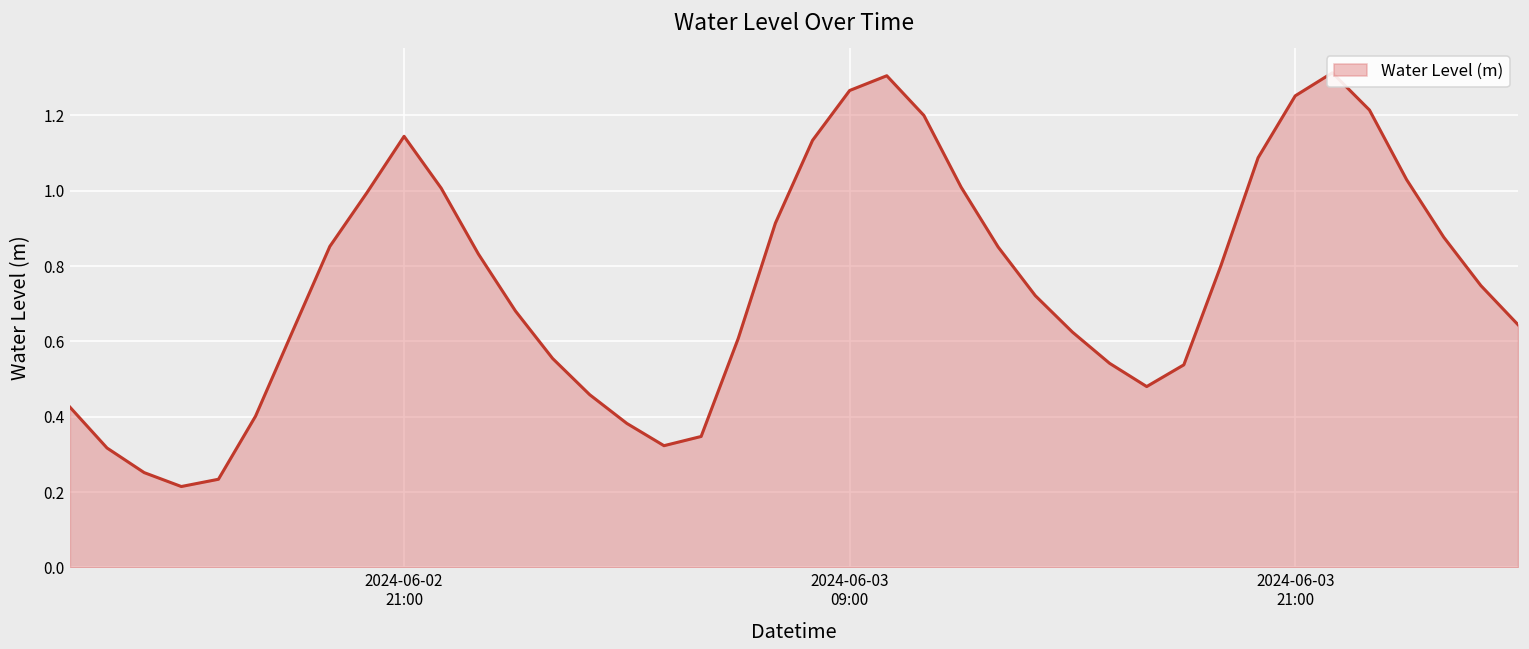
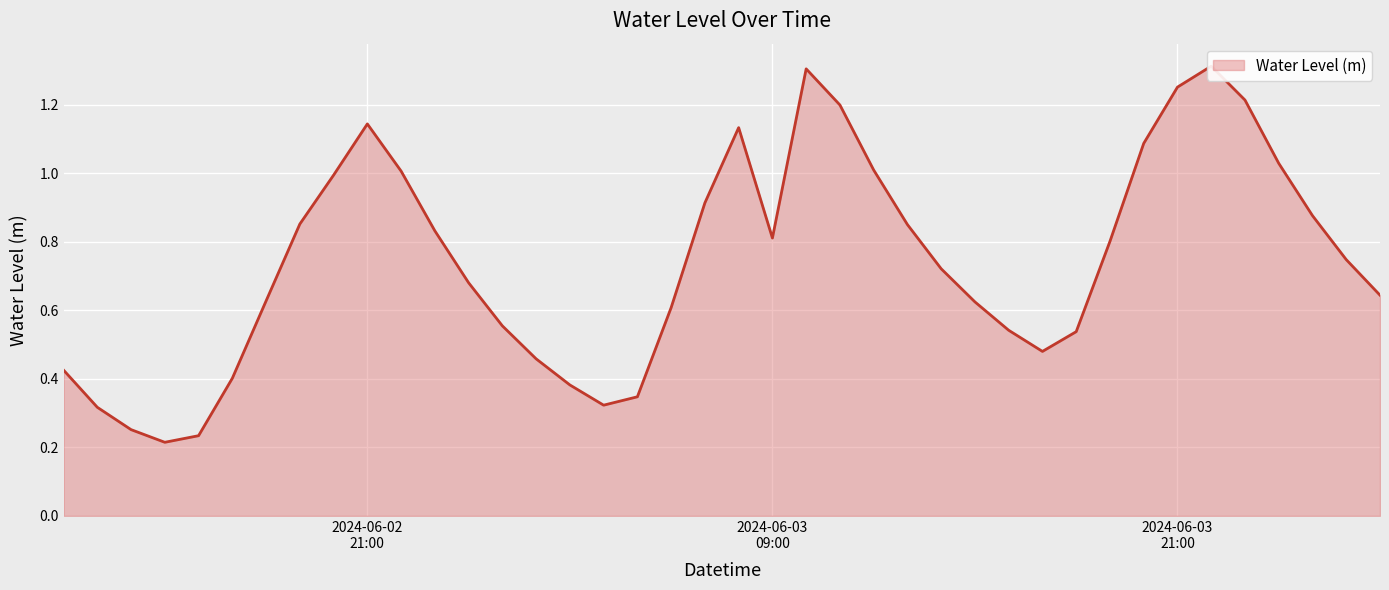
  {
    "2024-06-02 21:00": 1.14,
-   "2024-06-03 09:00": 1.27,
+   "2024-06-03 09:00": 0.81,
    "2024-06-03 21:00": 1.25
  }
